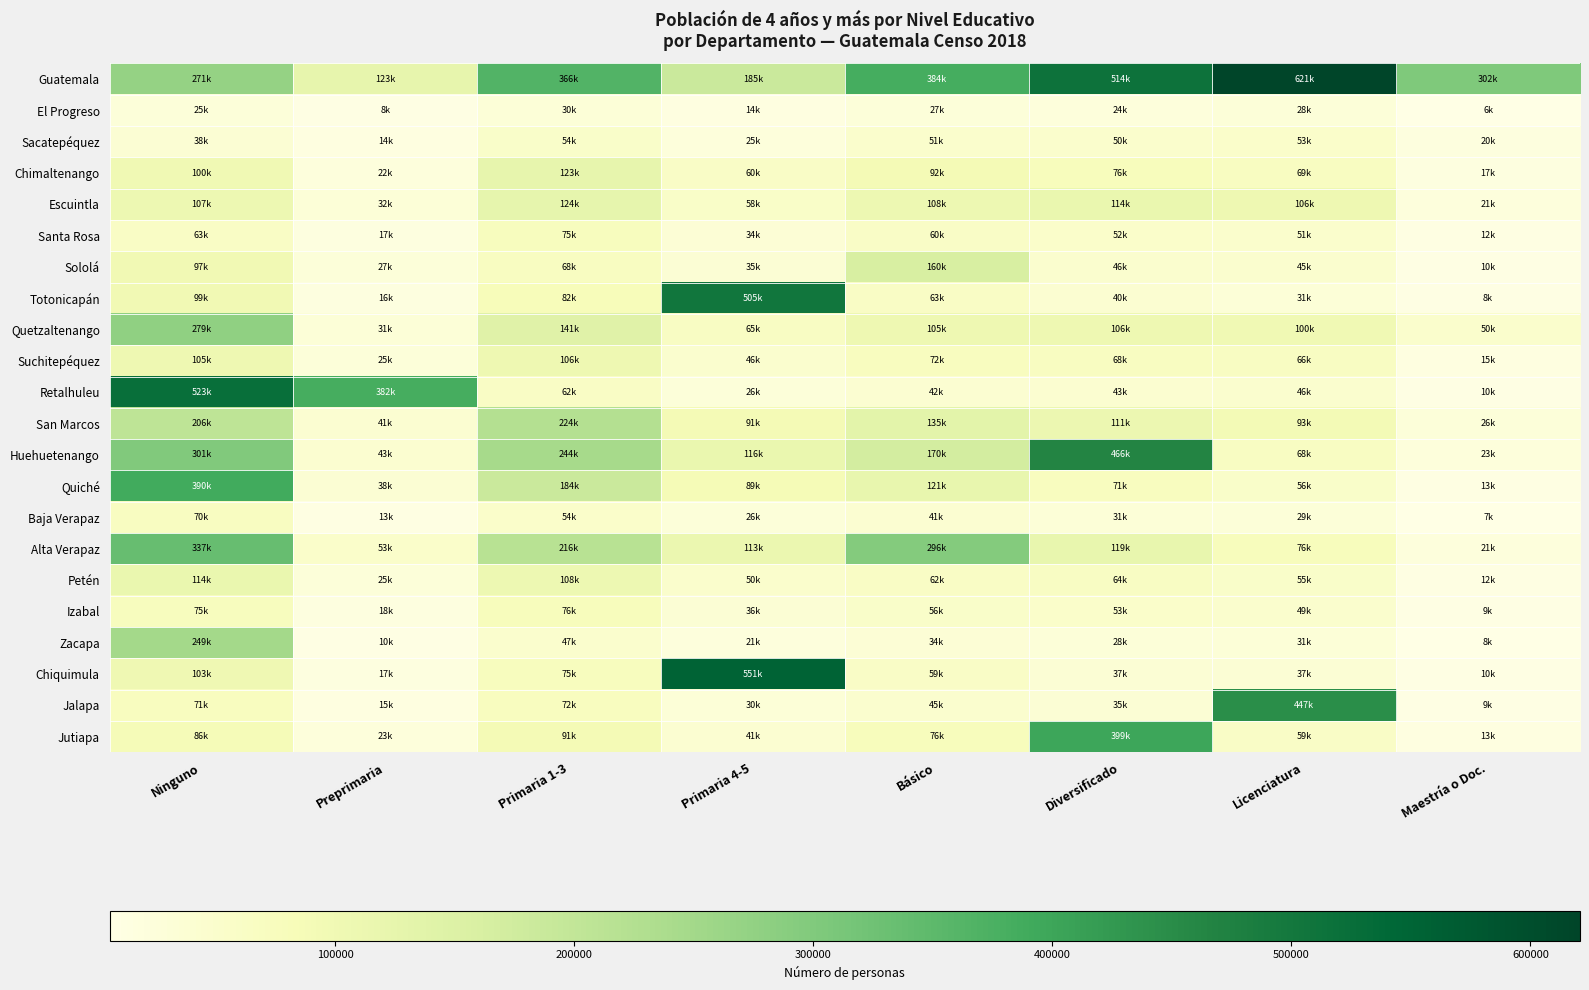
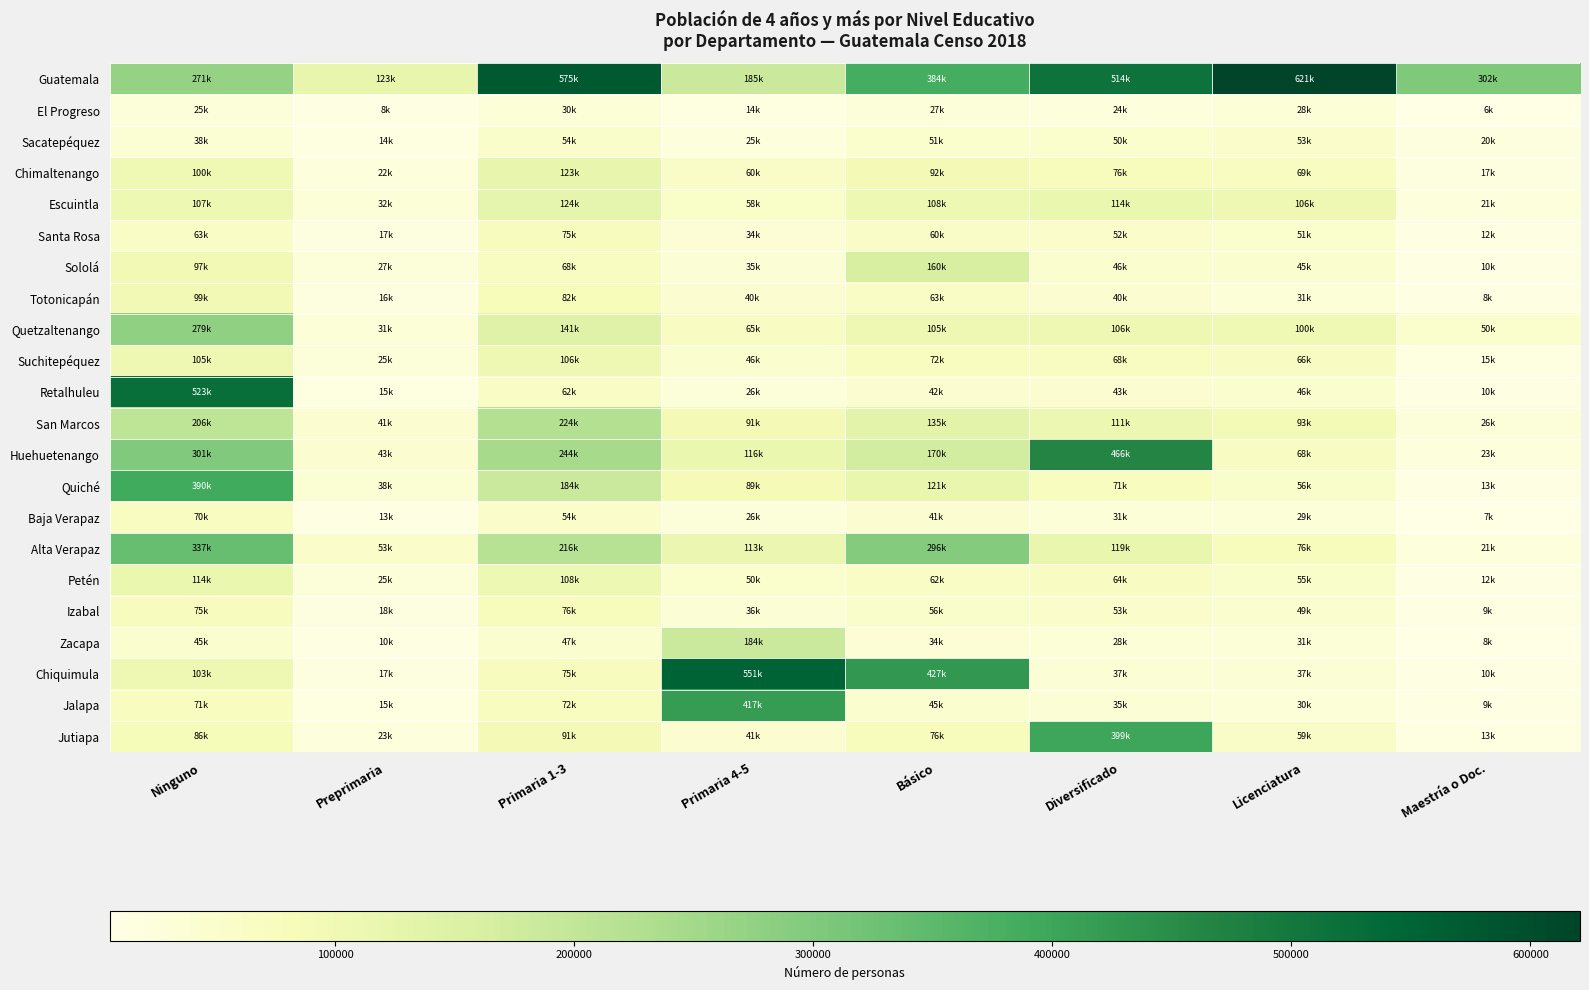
  {
    "Guatemala": {
      "Ninguno": "271k",
      "Preprimaria": "123k",
-     "Primaria 1-3": "366k",
+     "Primaria 1-3": "575k",
      "Primaria 4-5": "185k",
      "Básico": "384k",
      "Diversificado": "514k",
      "Licenciatura": "621k",
      "Maestría o Doc.": "302k"
    },
    "El Progreso": {
      "Ninguno": "25k",
      "Preprimaria": "8k",
      "Primaria 1-3": "30k",
      "Primaria 4-5": "14k",
      "Básico": "27k",
      "Diversificado": "24k",
      "Licenciatura": "28k",
      "Maestría o Doc.": "6k"
    },
    "Sacatepéquez": {
      "Ninguno": "38k",
      "Preprimaria": "14k",
      "Primaria 1-3": "54k",
      "Primaria 4-5": "25k",
      "Básico": "51k",
      "Diversificado": "50k",
      "Licenciatura": "53k",
      "Maestría o Doc.": "20k"
    },
    "Chimaltenango": {
      "Ninguno": "100k",
      "Preprimaria": "22k",
      "Primaria 1-3": "123k",
      "Primaria 4-5": "60k",
      "Básico": "92k",
      "Diversificado": "76k",
      "Licenciatura": "69k",
      "Maestría o Doc.": "17k"
    },
    "Escuintla": {
      "Ninguno": "107k",
      "Preprimaria": "32k",
      "Primaria 1-3": "124k",
      "Primaria 4-5": "58k",
      "Básico": "108k",
      "Diversificado": "114k",
      "Licenciatura": "106k",
      "Maestría o Doc.": "21k"
    },
    "Santa Rosa": {
      "Ninguno": "63k",
      "Preprimaria": "17k",
      "Primaria 1-3": "75k",
      "Primaria 4-5": "34k",
      "Básico": "60k",
      "Diversificado": "52k",
      "Licenciatura": "51k",
      "Maestría o Doc.": "12k"
    },
    "Sololá": {
      "Ninguno": "97k",
      "Preprimaria": "27k",
      "Primaria 1-3": "68k",
      "Primaria 4-5": "35k",
      "Básico": "160k",
      "Diversificado": "46k",
      "Licenciatura": "45k",
      "Maestría o Doc.": "10k"
    },
    "Totonicapán": {
      "Ninguno": "99k",
      "Preprimaria": "16k",
      "Primaria 1-3": "82k",
-     "Primaria 4-5": "505k",
+     "Primaria 4-5": "40k",
      "Básico": "63k",
      "Diversificado": "40k",
      "Licenciatura": "31k",
      "Maestría o Doc.": "8k"
    },
    "Quetzaltenango": {
      "Ninguno": "279k",
      "Preprimaria": "31k",
      "Primaria 1-3": "141k",
      "Primaria 4-5": "65k",
      "Básico": "105k",
      "Diversificado": "106k",
      "Licenciatura": "100k",
      "Maestría o Doc.": "50k"
    },
    "Suchitepéquez": {
      "Ninguno": "105k",
      "Preprimaria": "25k",
      "Primaria 1-3": "106k",
      "Primaria 4-5": "46k",
      "Básico": "72k",
      "Diversificado": "68k",
      "Licenciatura": "66k",
      "Maestría o Doc.": "15k"
    },
    "Retalhuleu": {
      "Ninguno": "523k",
-     "Preprimaria": "382k",
+     "Preprimaria": "15k",
      "Primaria 1-3": "62k",
      "Primaria 4-5": "26k",
      "Básico": "42k",
      "Diversificado": "43k",
      "Licenciatura": "46k",
      "Maestría o Doc.": "10k"
    },
    "San Marcos": {
      "Ninguno": "206k",
      "Preprimaria": "41k",
      "Primaria 1-3": "224k",
      "Primaria 4-5": "91k",
      "Básico": "135k",
      "Diversificado": "111k",
      "Licenciatura": "93k",
      "Maestría o Doc.": "26k"
    },
    "Huehuetenango": {
      "Ninguno": "301k",
      "Preprimaria": "43k",
      "Primaria 1-3": "244k",
      "Primaria 4-5": "116k",
      "Básico": "170k",
      "Diversificado": "466k",
      "Licenciatura": "68k",
      "Maestría o Doc.": "23k"
    },
    "Quiché": {
      "Ninguno": "390k",
      "Preprimaria": "38k",
      "Primaria 1-3": "184k",
      "Primaria 4-5": "89k",
      "Básico": "121k",
      "Diversificado": "71k",
      "Licenciatura": "56k",
      "Maestría o Doc.": "13k"
    },
    "Baja Verapaz": {
      "Ninguno": "70k",
      "Preprimaria": "13k",
      "Primaria 1-3": "54k",
      "Primaria 4-5": "26k",
      "Básico": "41k",
      "Diversificado": "31k",
      "Licenciatura": "29k",
      "Maestría o Doc.": "7k"
    },
    "Alta Verapaz": {
      "Ninguno": "337k",
      "Preprimaria": "53k",
      "Primaria 1-3": "216k",
      "Primaria 4-5": "113k",
      "Básico": "296k",
      "Diversificado": "119k",
      "Licenciatura": "76k",
      "Maestría o Doc.": "21k"
    },
    "Petén": {
      "Ninguno": "114k",
      "Preprimaria": "25k",
      "Primaria 1-3": "108k",
      "Primaria 4-5": "50k",
      "Básico": "62k",
      "Diversificado": "64k",
      "Licenciatura": "55k",
      "Maestría o Doc.": "12k"
    },
    "Izabal": {
      "Ninguno": "75k",
      "Preprimaria": "18k",
      "Primaria 1-3": "76k",
      "Primaria 4-5": "36k",
      "Básico": "56k",
      "Diversificado": "53k",
      "Licenciatura": "49k",
      "Maestría o Doc.": "9k"
    },
    "Zacapa": {
-     "Ninguno": "249k",
+     "Ninguno": "45k",
      "Preprimaria": "10k",
      "Primaria 1-3": "47k",
-     "Primaria 4-5": "21k",
+     "Primaria 4-5": "184k",
      "Básico": "34k",
      "Diversificado": "28k",
      "Licenciatura": "31k",
      "Maestría o Doc.": "8k"
    },
    "Chiquimula": {
      "Ninguno": "103k",
      "Preprimaria": "17k",
      "Primaria 1-3": "75k",
      "Primaria 4-5": "551k",
-     "Básico": "59k",
+     "Básico": "427k",
      "Diversificado": "37k",
      "Licenciatura": "37k",
      "Maestría o Doc.": "10k"
    },
    "Jalapa": {
      "Ninguno": "71k",
      "Preprimaria": "15k",
      "Primaria 1-3": "72k",
-     "Primaria 4-5": "30k",
+     "Primaria 4-5": "417k",
      "Básico": "45k",
      "Diversificado": "35k",
-     "Licenciatura": "447k",
+     "Licenciatura": "30k",
      "Maestría o Doc.": "9k"
    },
    "Jutiapa": {
      "Ninguno": "86k",
      "Preprimaria": "23k",
      "Primaria 1-3": "91k",
      "Primaria 4-5": "41k",
      "Básico": "76k",
      "Diversificado": "399k",
      "Licenciatura": "59k",
      "Maestría o Doc.": "13k"
    }
  }
